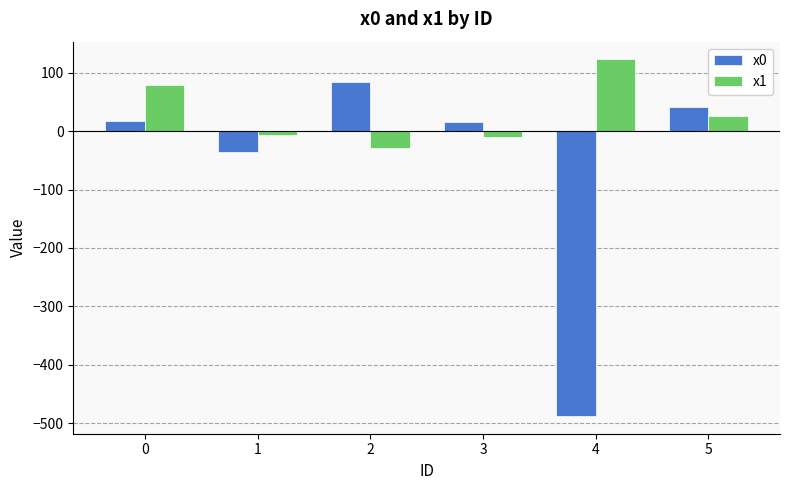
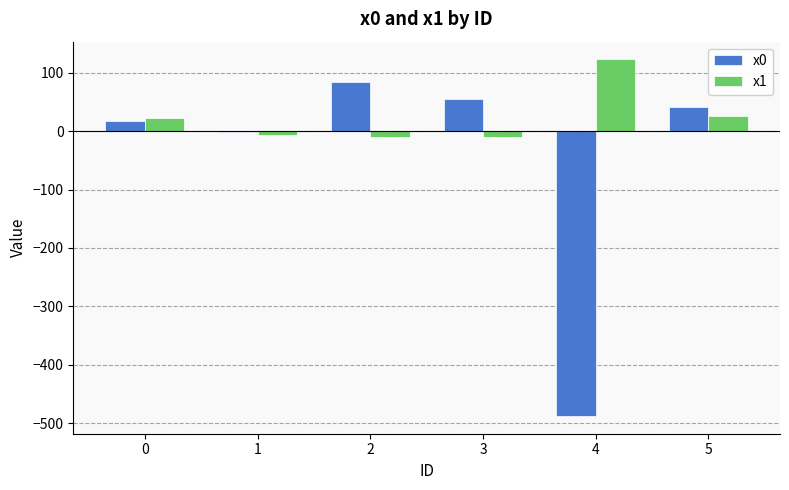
  {
    "x0": {
      "0": 20,
-     "1": -40,
+     "1": 0,
      "2": 80,
-     "3": 20,
+     "3": 60,
      "4": -490,
      "5": 40
    },
    "x1": {
-     "0": 80,
+     "0": 20,
      "1": -10,
-     "2": -30,
+     "2": -10,
      "3": -10,
      "4": 120,
      "5": 30
    }
  }
